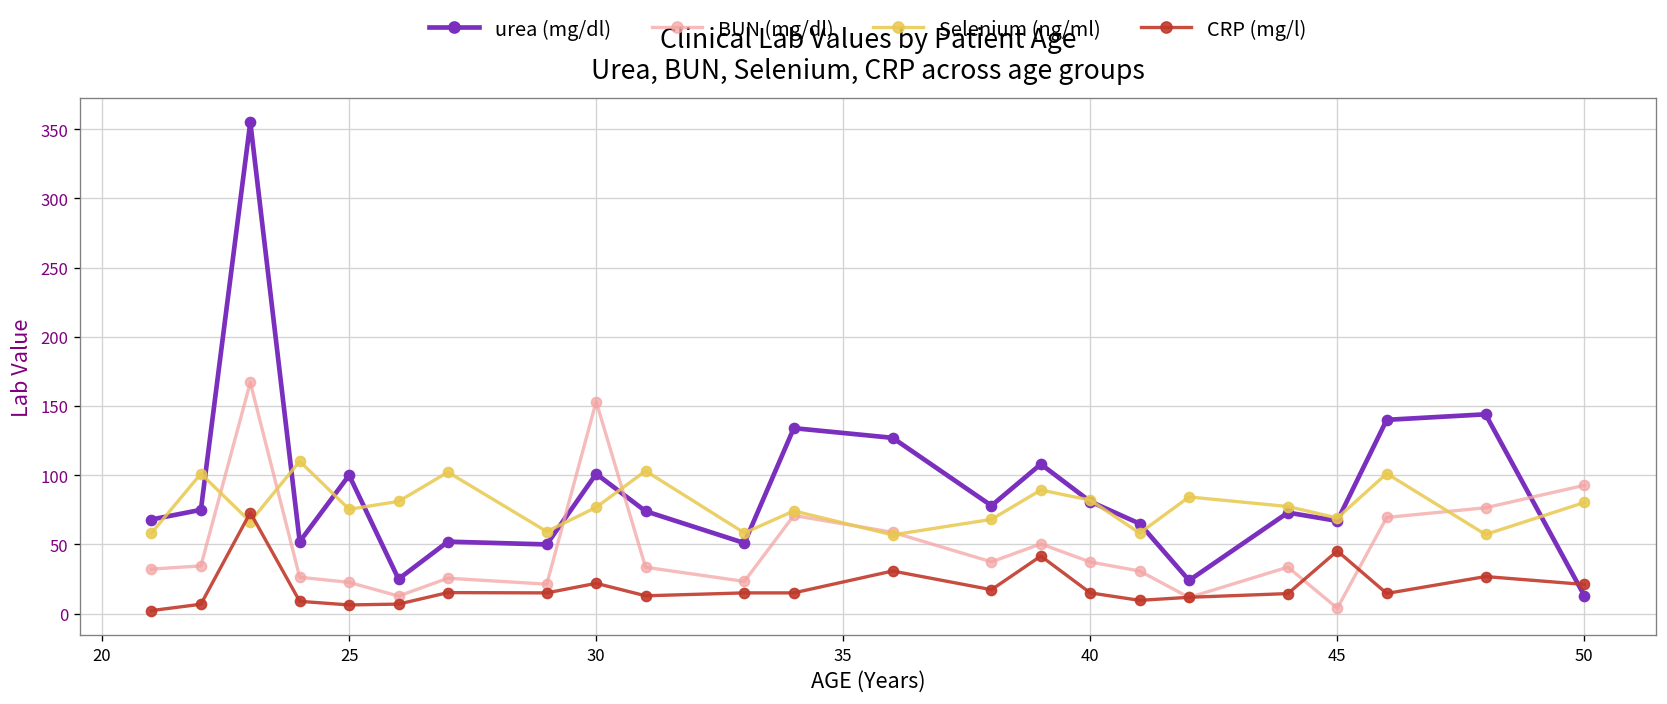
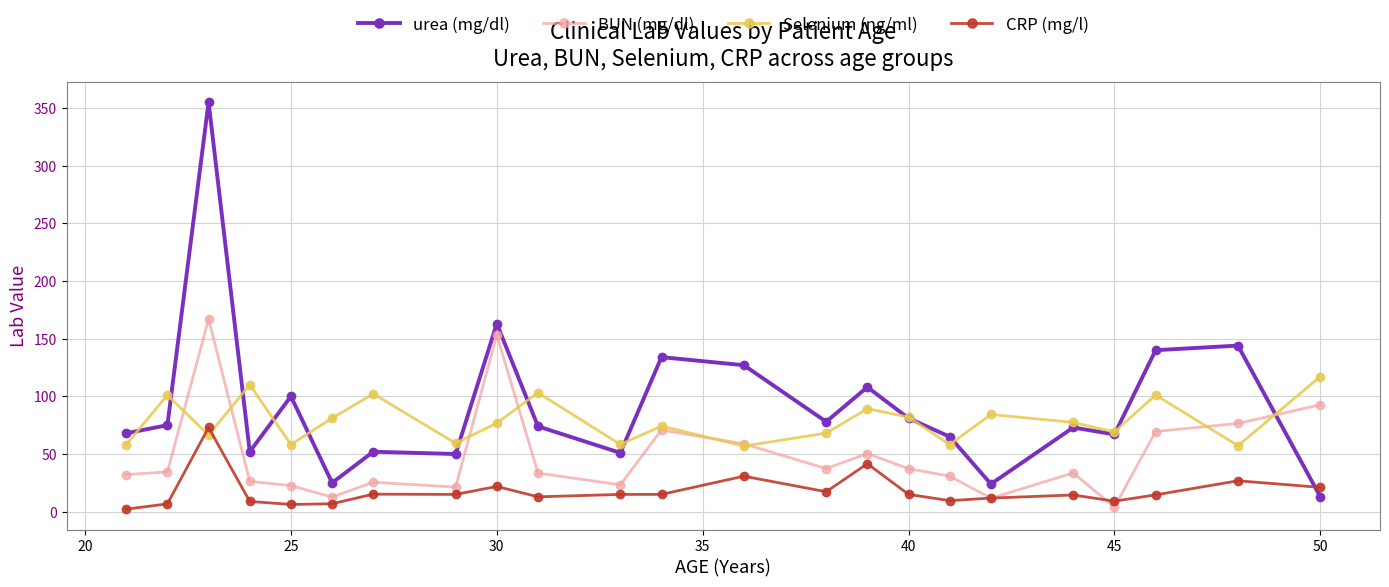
  {
    "urea (mg/dl)": {
      "25": 100,
-     "30": 101,
+     "30": 163,
      "50": 13
    },
    "BUN (mg/dl)": {
      "25": 23,
      "30": 153,
      "40": 37,
      "45": 4,
      "50": 93
    },
    "Selenium (ng/ml)": {
-     "25": 75,
+     "25": 58,
      "30": 77,
-     "50": 80
+     "50": 117
    },
    "CRP (mg/l)": {
      "25": 6,
      "30": 22,
      "40": 15,
-     "45": 45,
+     "45": 9,
      "50": 21
    }
  }
